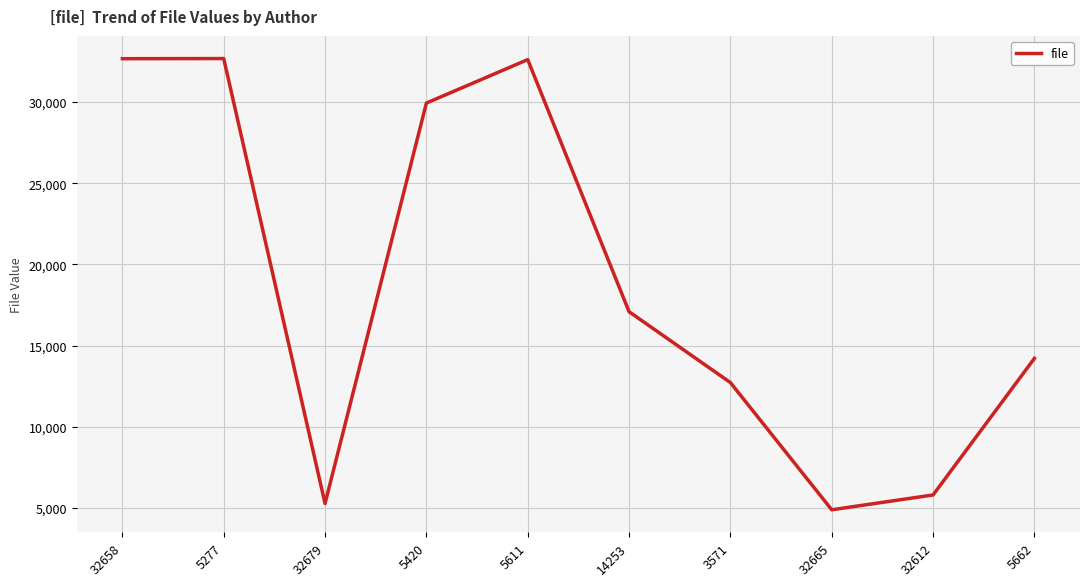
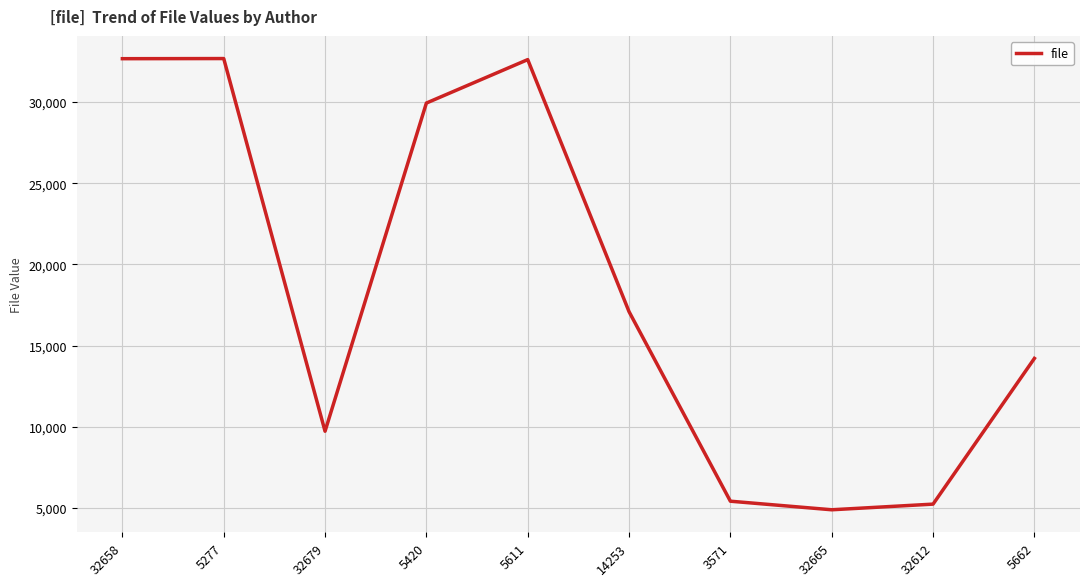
  {
    "32658": "32,700",
    "5277": "32,700",
-   "32679": "5,300",
+   "32679": "9,700",
    "5420": "29,900",
    "5611": "32,600",
    "14253": "17,100",
-   "3571": "12,700",
+   "3571": "5,400",
    "32665": "4,900",
-   "32612": "5,800",
+   "32612": "5,200",
    "5662": "14,200"
  }
